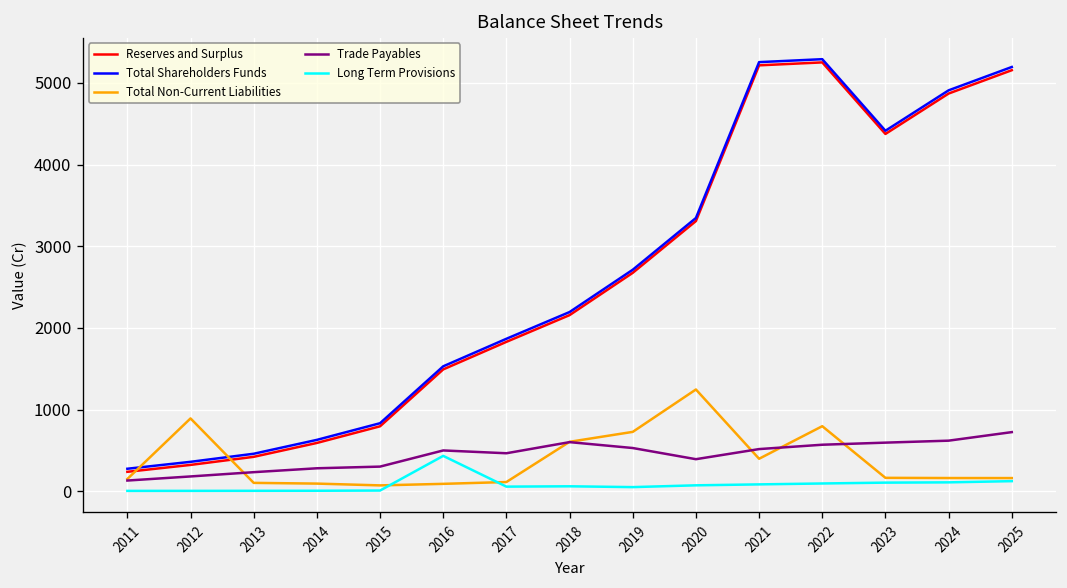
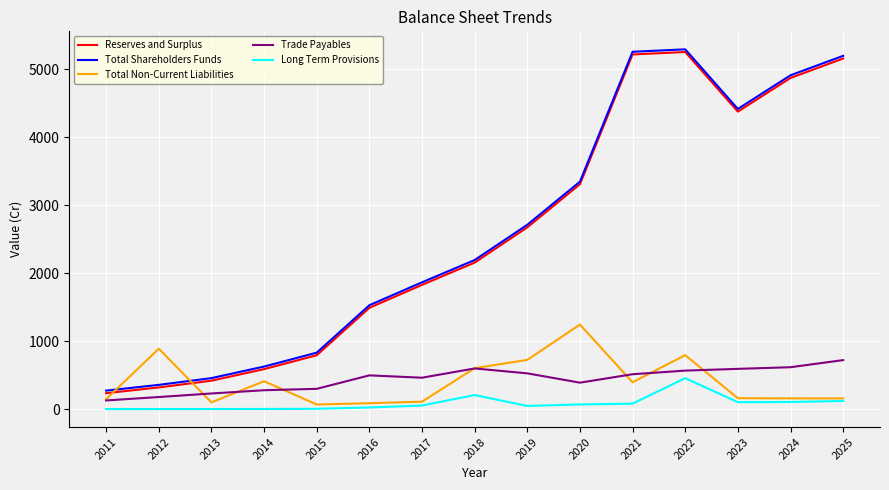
  {
    "Reserves and Surplus": {
      "2011": 200,
      "2013": 400,
      "2017": 1800,
      "2018": 2200,
      "2019": 2700,
      "2021": 5200,
      "2022": 5300,
      "2023": 4400,
      "2024": 4900,
      "2025": 5200
    },
    "Total Shareholders Funds": {
      "2011": 300,
      "2013": 500,
      "2017": 1900,
      "2018": 2200,
      "2019": 2700,
      "2021": 5300,
      "2022": 5300,
      "2023": 4400,
      "2024": 4900,
      "2025": 5200
    },
    "Total Non-Current Liabilities": {
      "2012": 900,
      "2013": 100,
-     "2014": 100,
+     "2014": 400,
      "2015": 100,
      "2016": 100,
      "2017": 100,
      "2019": 700,
      "2020": 1200,
      "2021": 400,
      "2022": 800,
      "2023": 200,
      "2024": 200,
      "2025": 200
    },
    "Trade Payables": {
      "2012": 200,
      "2013": 200,
      "2014": 300,
      "2015": 300,
      "2016": 500,
      "2017": 500,
      "2019": 500,
      "2020": 400,
      "2021": 500,
      "2022": 600,
      "2023": 600,
      "2024": 600,
      "2025": 700
    },
    "Long Term Provisions": {
      "2011": 0,
      "2012": 0,
      "2013": 0,
      "2014": 0,
      "2015": 0,
-     "2016": 400,
+     "2016": 0,
      "2017": 100,
-     "2018": 100,
+     "2018": 200,
      "2019": 100,
      "2020": 100,
      "2021": 100,
-     "2022": 100,
+     "2022": 500,
      "2023": 100,
      "2024": 100,
      "2025": 100
    }
  }
